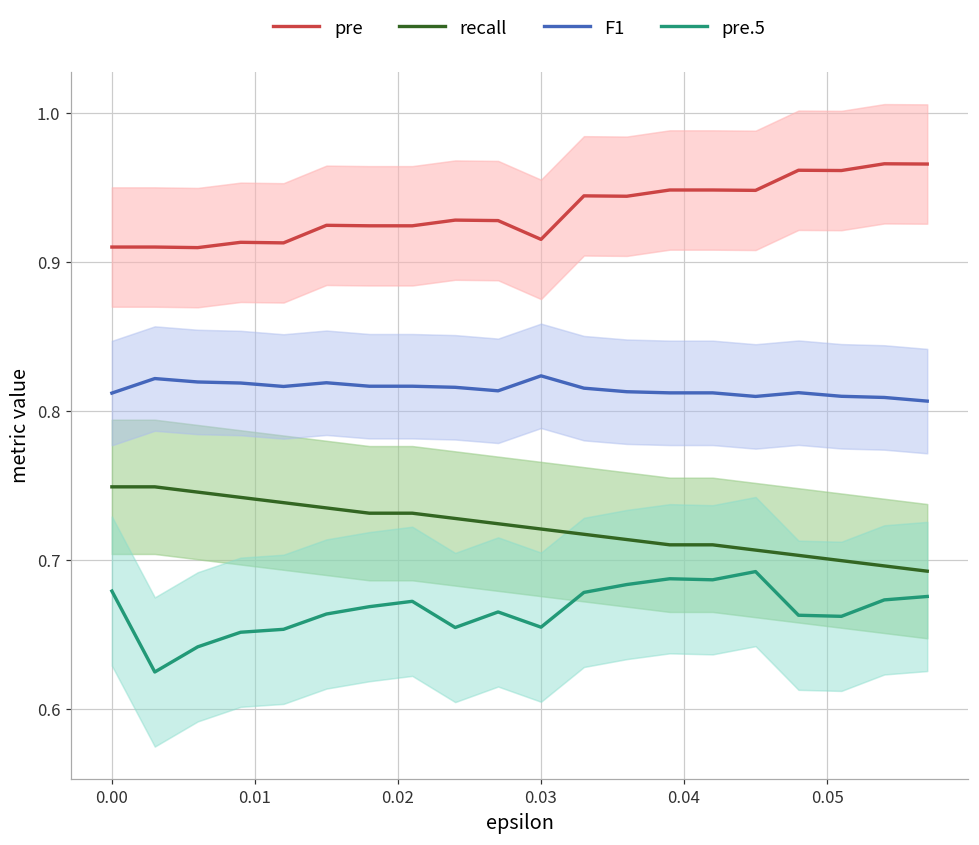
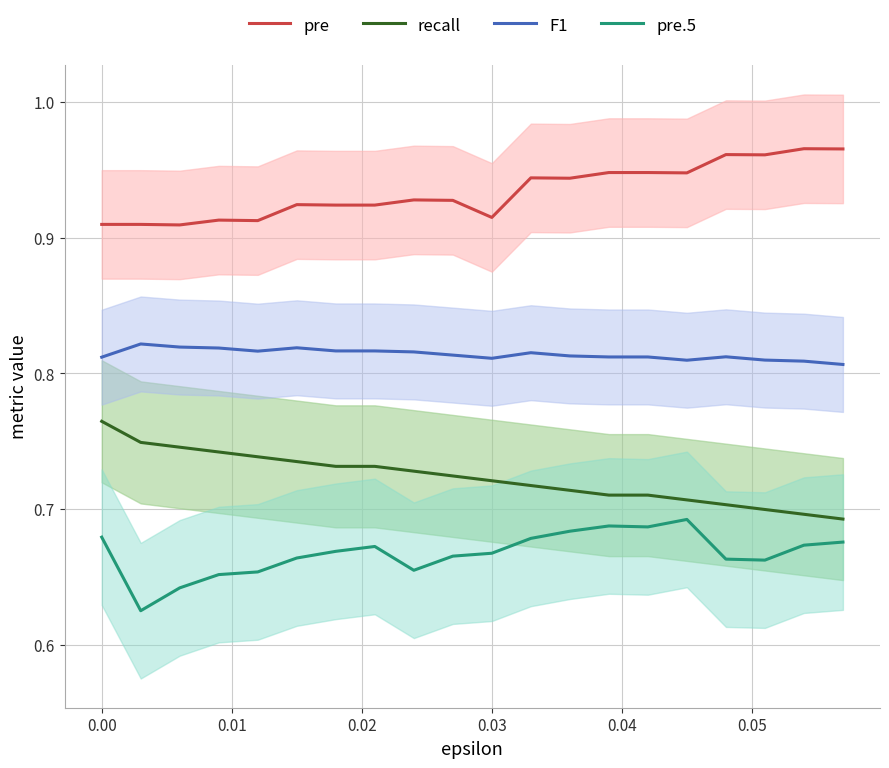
  {
    "pre": {
      "0.00": 0.910,
      "0.03": 0.915
    },
    "recall": {
-     "0.00": 0.749,
+     "0.00": 0.765,
      "0.03": 0.721
    },
    "F1": {
      "0.00": 0.812,
-     "0.03": 0.824
+     "0.03": 0.811
    },
    "pre.5": {
      "0.00": 0.679,
-     "0.03": 0.655
+     "0.03": 0.667
    }
  }
